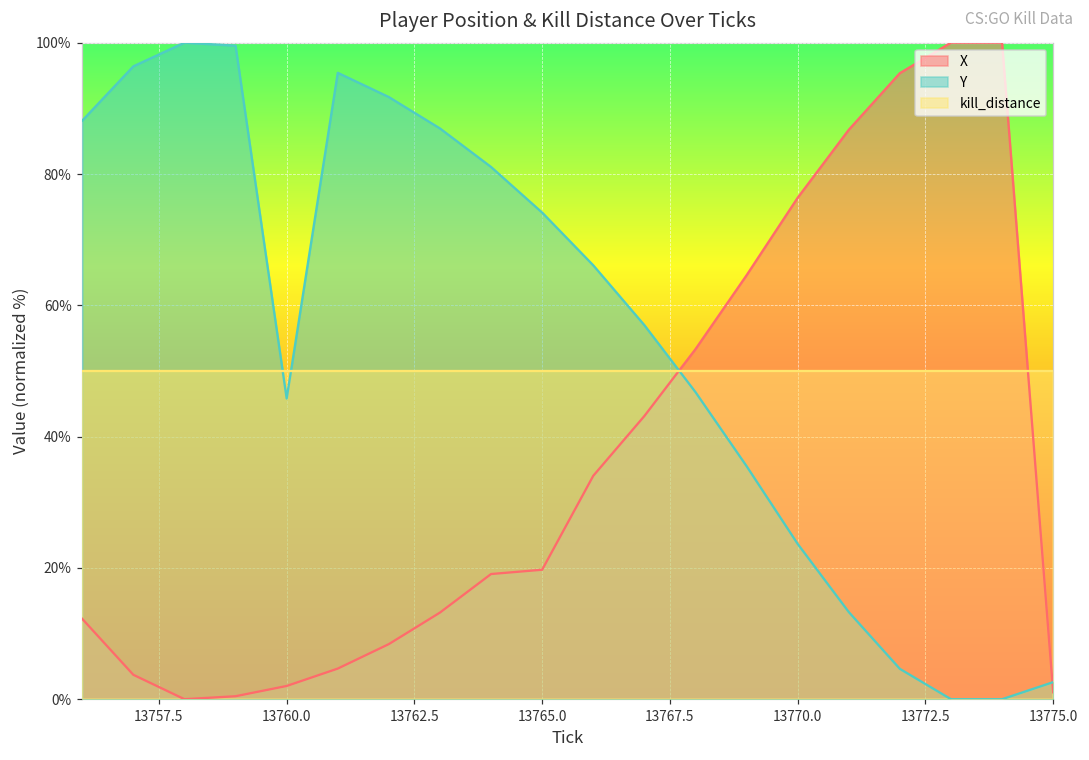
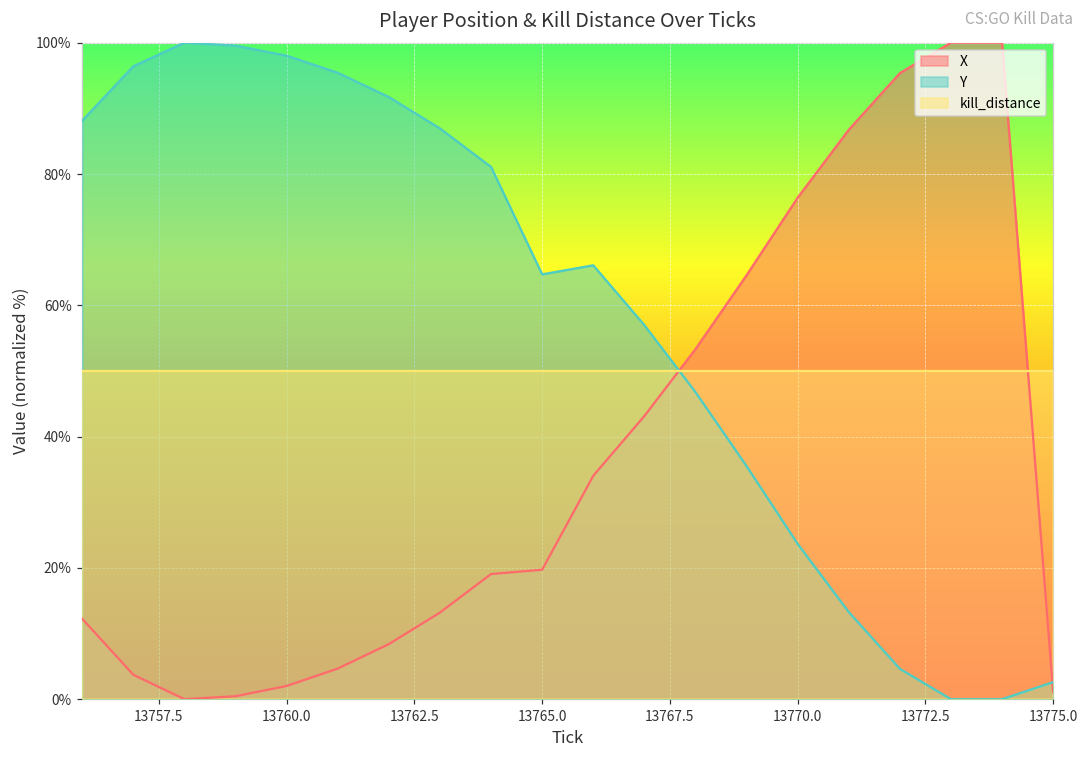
  {
    "X": {
      "13760.0": "2%",
      "13765.0": "20%",
      "13770.0": "76%",
      "13775.0": "1%"
    },
    "Y": {
-     "13760.0": "46%",
-     "13765.0": "74%",
+     "13760.0": "98%",
+     "13765.0": "65%",
      "13770.0": "24%",
      "13775.0": "3%"
    },
    "kill_distance": {
      "13760.0": "50%",
      "13765.0": "50%",
      "13770.0": "50%",
      "13775.0": "50%"
    }
  }
